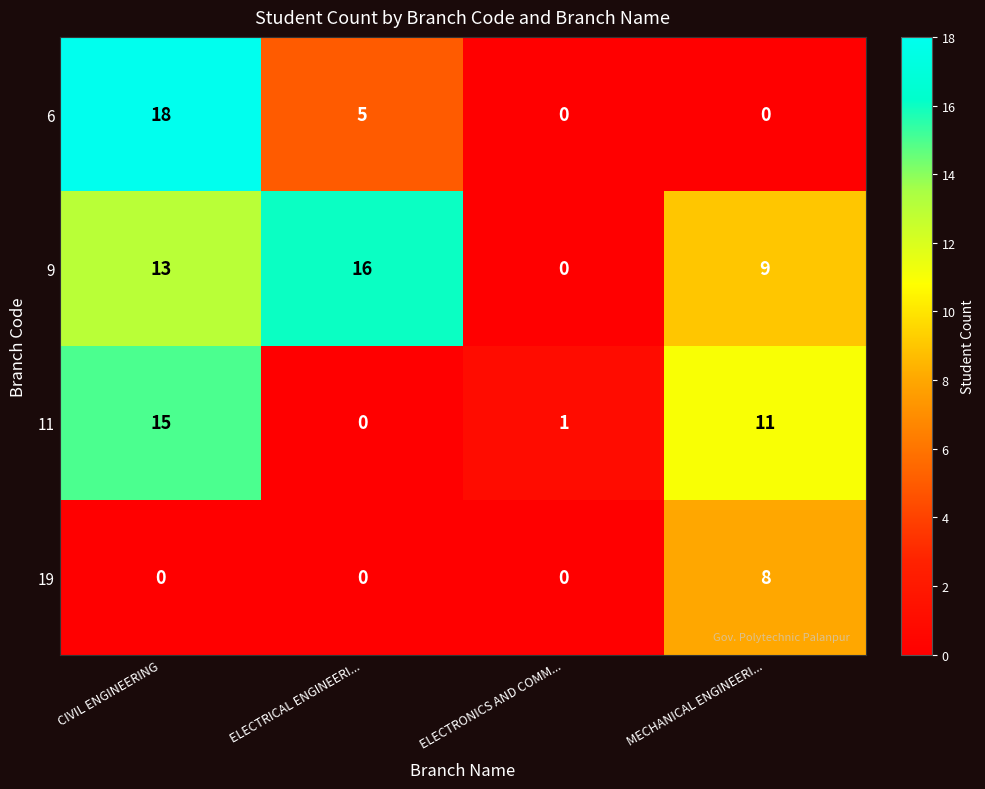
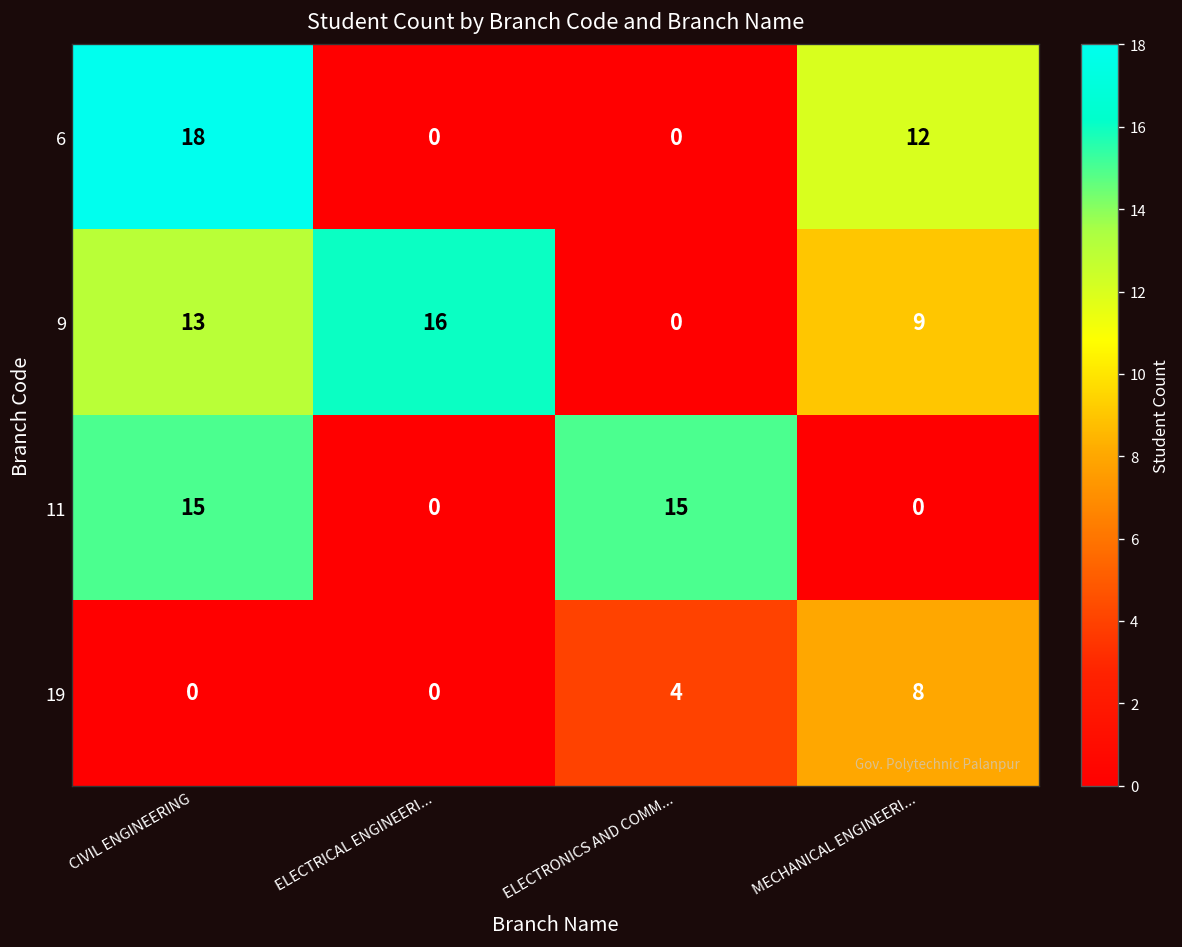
  {
    "6": {
      "CIVIL ENGINEERING": 18,
-     "ELECTRICAL ENGINEERI...": 5,
+     "ELECTRICAL ENGINEERI...": 0,
      "ELECTRONICS AND COMM...": 0,
-     "MECHANICAL ENGINEERI...": 0
+     "MECHANICAL ENGINEERI...": 12
    },
    "9": {
      "CIVIL ENGINEERING": 13,
      "ELECTRICAL ENGINEERI...": 16,
      "ELECTRONICS AND COMM...": 0,
      "MECHANICAL ENGINEERI...": 9
    },
    "11": {
      "CIVIL ENGINEERING": 15,
      "ELECTRICAL ENGINEERI...": 0,
-     "ELECTRONICS AND COMM...": 1,
-     "MECHANICAL ENGINEERI...": 11
+     "ELECTRONICS AND COMM...": 15,
+     "MECHANICAL ENGINEERI...": 0
    },
    "19": {
      "CIVIL ENGINEERING": 0,
      "ELECTRICAL ENGINEERI...": 0,
-     "ELECTRONICS AND COMM...": 0
+     "ELECTRONICS AND COMM...": 4
    }
  }
